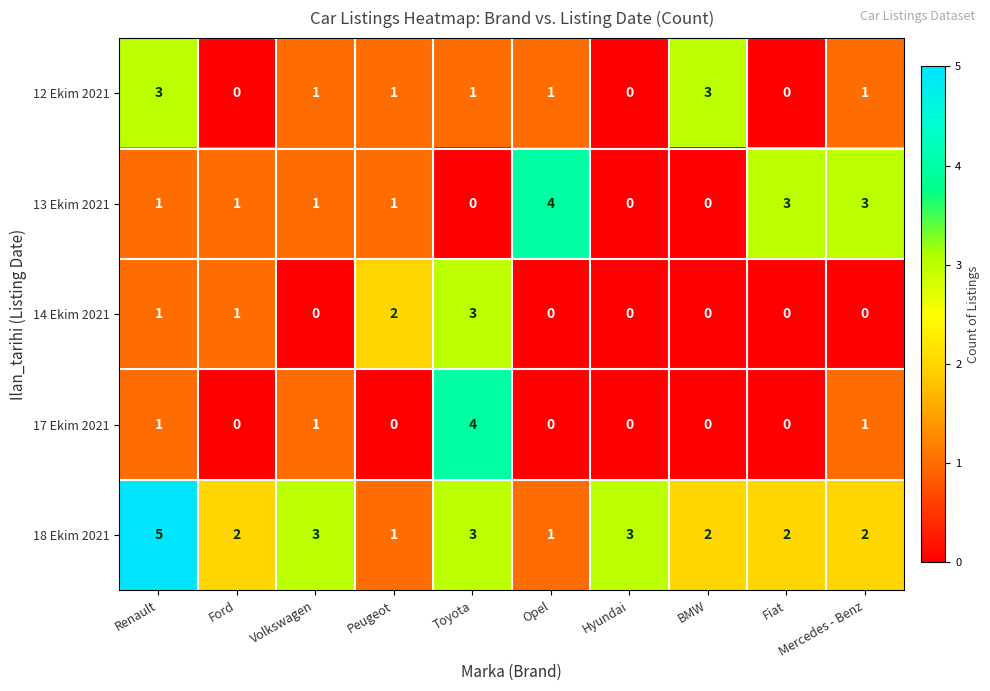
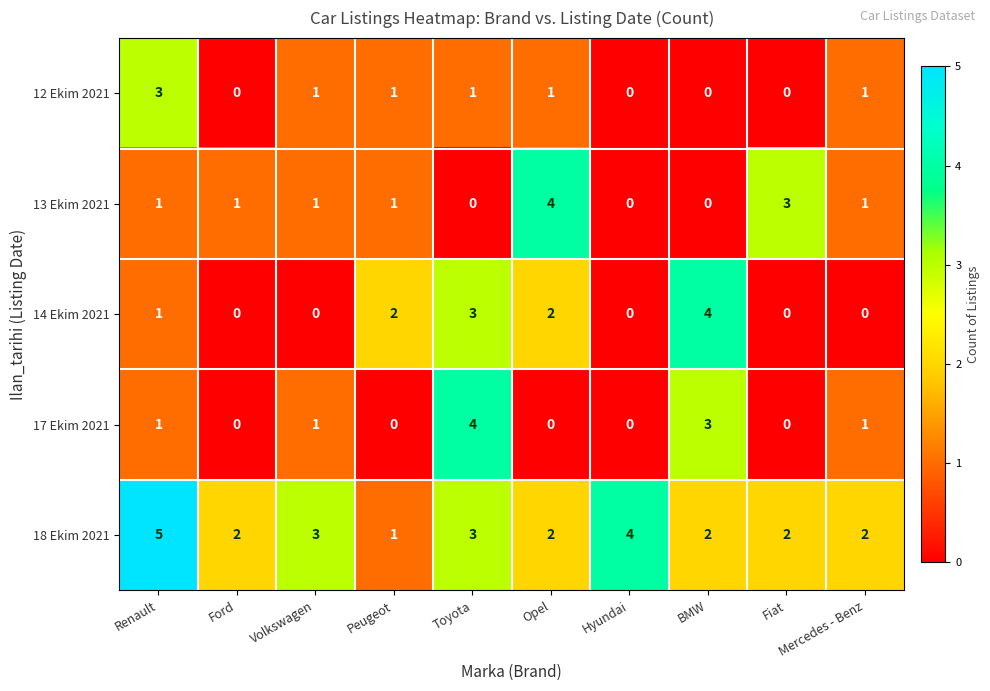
  {
    "12 Ekim 2021": {
      "Renault": 3,
      "Ford": 0,
      "Volkswagen": 1,
      "Peugeot": 1,
      "Toyota": 1,
      "Opel": 1,
      "Hyundai": 0,
-     "BMW": 3,
+     "BMW": 0,
      "Fiat": 0,
      "Mercedes - Benz": 1
    },
    "13 Ekim 2021": {
      "Renault": 1,
      "Ford": 1,
      "Volkswagen": 1,
      "Peugeot": 1,
      "Toyota": 0,
      "Opel": 4,
      "Hyundai": 0,
      "BMW": 0,
      "Fiat": 3,
-     "Mercedes - Benz": 3
+     "Mercedes - Benz": 1
    },
    "14 Ekim 2021": {
      "Renault": 1,
-     "Ford": 1,
+     "Ford": 0,
      "Volkswagen": 0,
      "Peugeot": 2,
      "Toyota": 3,
-     "Opel": 0,
+     "Opel": 2,
      "Hyundai": 0,
-     "BMW": 0,
+     "BMW": 4,
      "Fiat": 0,
      "Mercedes - Benz": 0
    },
    "17 Ekim 2021": {
      "Renault": 1,
      "Ford": 0,
      "Volkswagen": 1,
      "Peugeot": 0,
      "Toyota": 4,
      "Opel": 0,
      "Hyundai": 0,
-     "BMW": 0,
+     "BMW": 3,
      "Fiat": 0,
      "Mercedes - Benz": 1
    },
    "18 Ekim 2021": {
      "Renault": 5,
      "Ford": 2,
      "Volkswagen": 3,
      "Peugeot": 1,
      "Toyota": 3,
-     "Opel": 1,
-     "Hyundai": 3,
+     "Opel": 2,
+     "Hyundai": 4,
      "BMW": 2,
      "Fiat": 2,
      "Mercedes - Benz": 2
    }
  }
